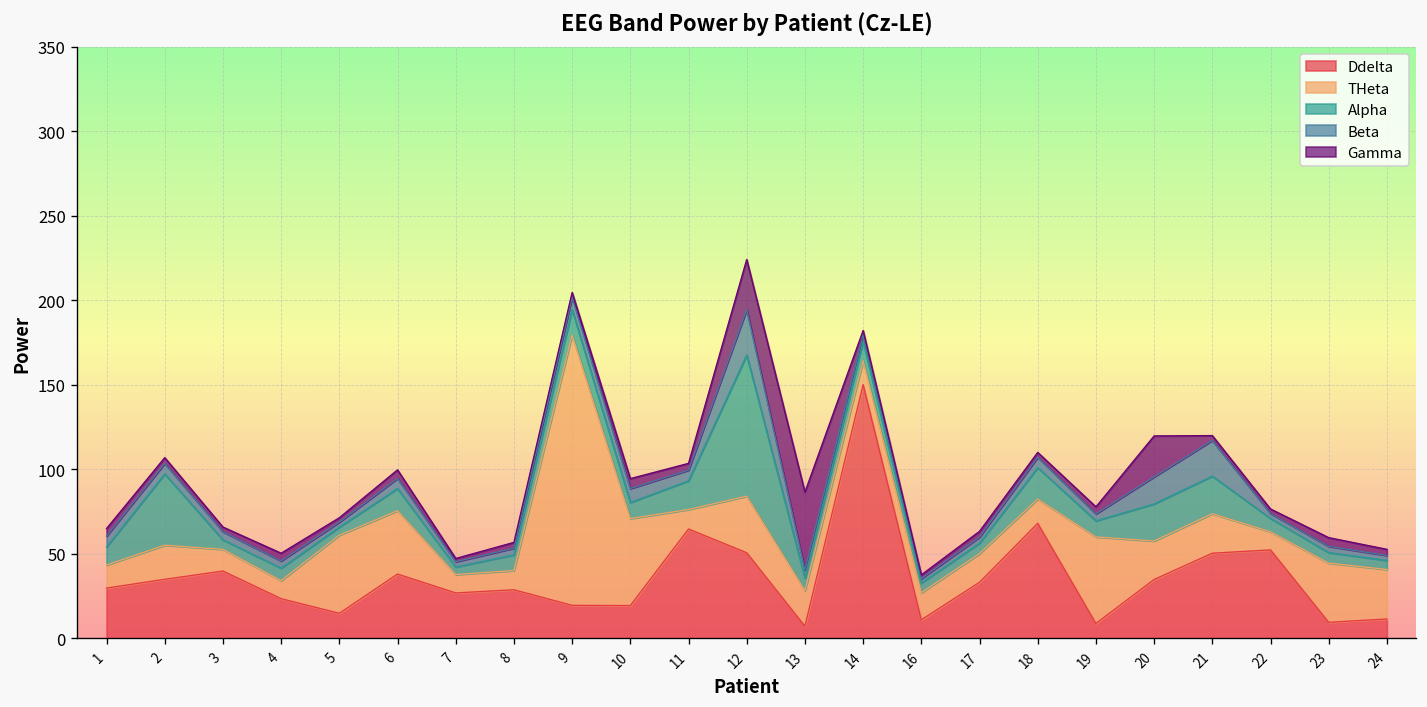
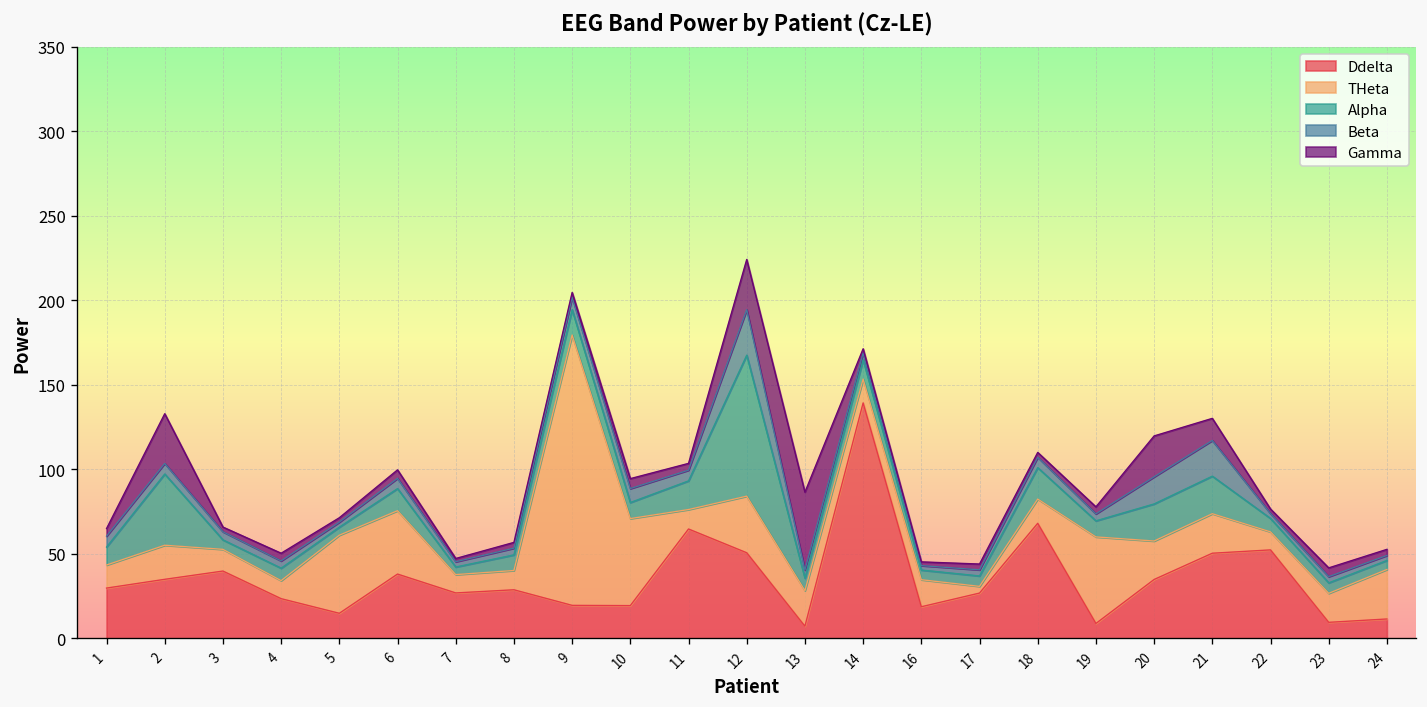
  {
    "Ddelta": {
      "1": 30,
      "2": 35,
      "3": 40,
      "4": 23,
      "5": 15,
      "6": 38,
      "7": 27,
      "8": 29,
      "9": 20,
      "10": 19,
      "11": 65,
      "12": 51,
      "13": 7,
-     "14": 150,
-     "16": 11,
-     "17": 33,
+     "14": 139,
+     "16": 19,
+     "17": 27,
      "18": 68,
      "19": 9,
      "20": 35,
      "21": 50,
      "22": 52,
      "23": 9,
      "24": 11
    },
    "THeta": {
      "1": 14,
      "2": 20,
      "3": 13,
      "4": 11,
      "5": 46,
      "6": 37,
      "7": 11,
      "8": 11,
      "9": 160,
      "10": 51,
      "11": 12,
      "12": 33,
      "13": 21,
      "14": 14,
      "16": 16,
-     "17": 17,
+     "17": 4,
      "18": 14,
      "19": 51,
      "20": 23,
      "21": 23,
      "22": 11,
-     "23": 35,
+     "23": 17,
      "24": 29
    },
    "Gamma": {
      "1": 5,
-     "2": 3,
+     "2": 29,
      "3": 3,
      "4": 5,
      "5": 3,
      "6": 5,
      "7": 2,
      "8": 3,
      "9": 3,
      "10": 6,
      "11": 4,
      "12": 30,
      "13": 46,
      "14": 3,
      "16": 2,
      "17": 3,
      "18": 3,
      "19": 4,
      "20": 24,
-     "21": 3,
+     "21": 13,
      "22": 3,
      "23": 5,
      "24": 4
    }
  }
